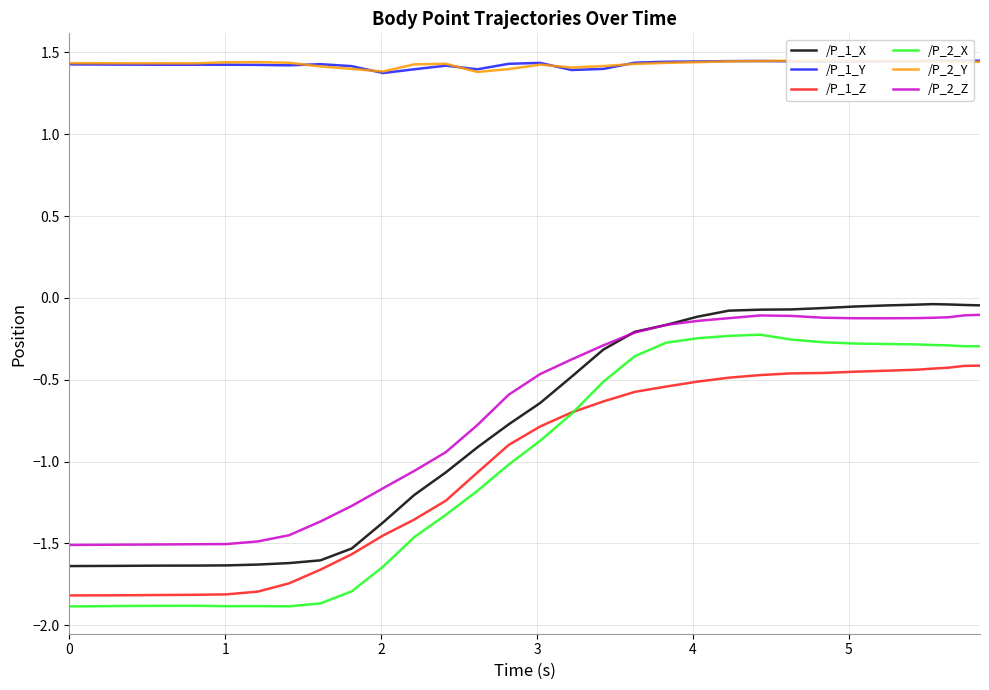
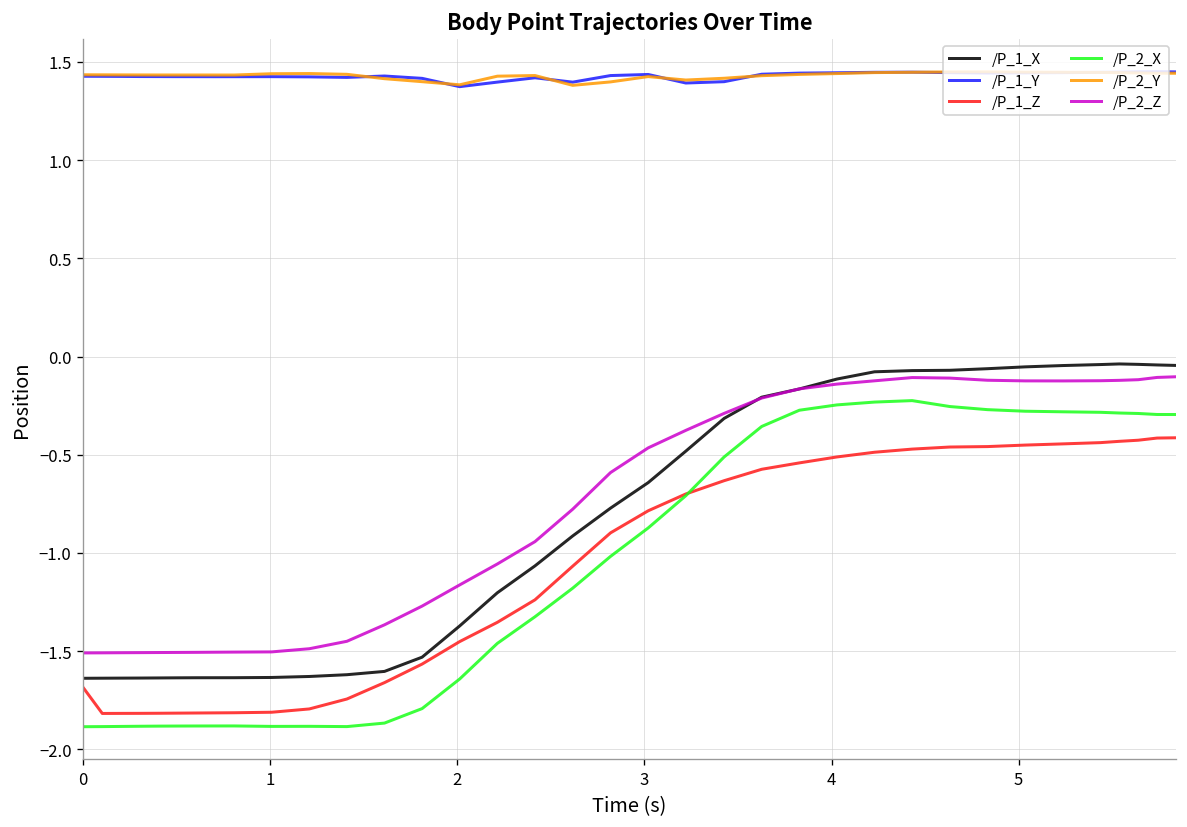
  {
    "/P_1_X": {
      "0": -1.64
    },
    "/P_1_Z": {
-     "0": -1.82
+     "0": -1.69
    },
    "/P_2_X": {
      "0": -1.88
    },
    "/P_2_Z": {
      "0": -1.51
    }
  }
